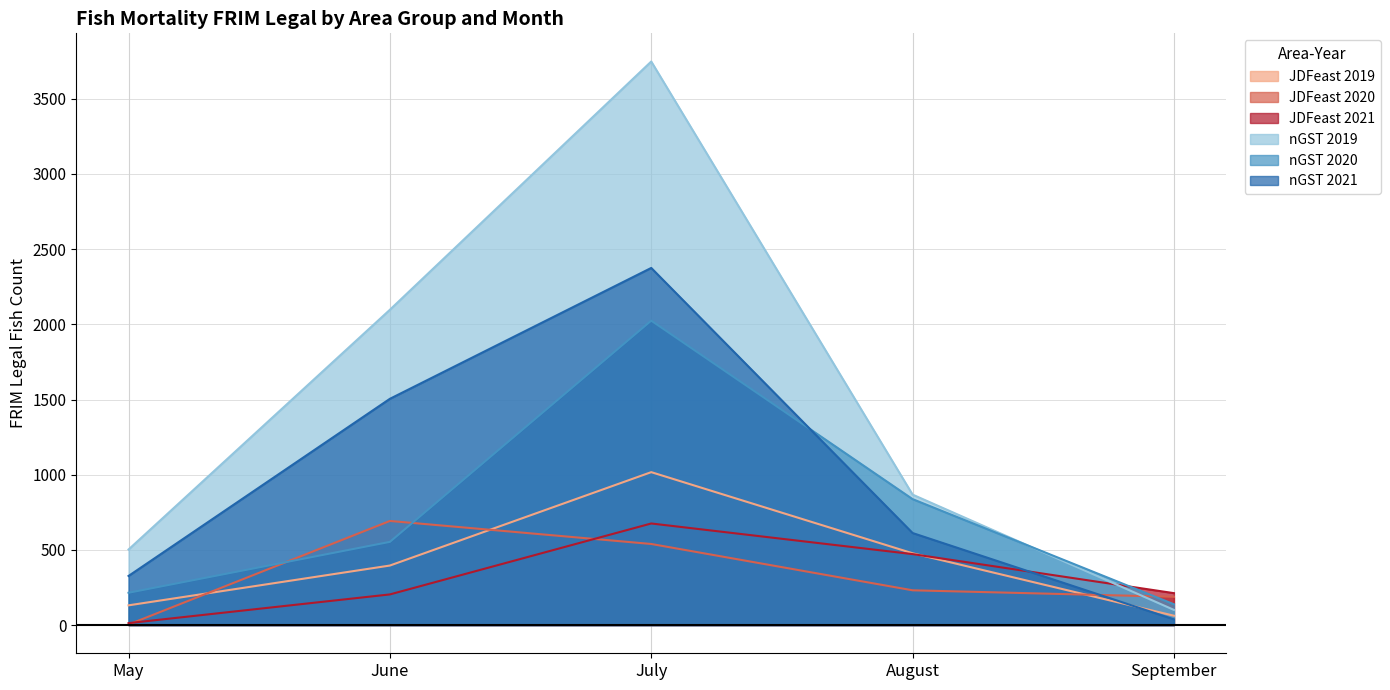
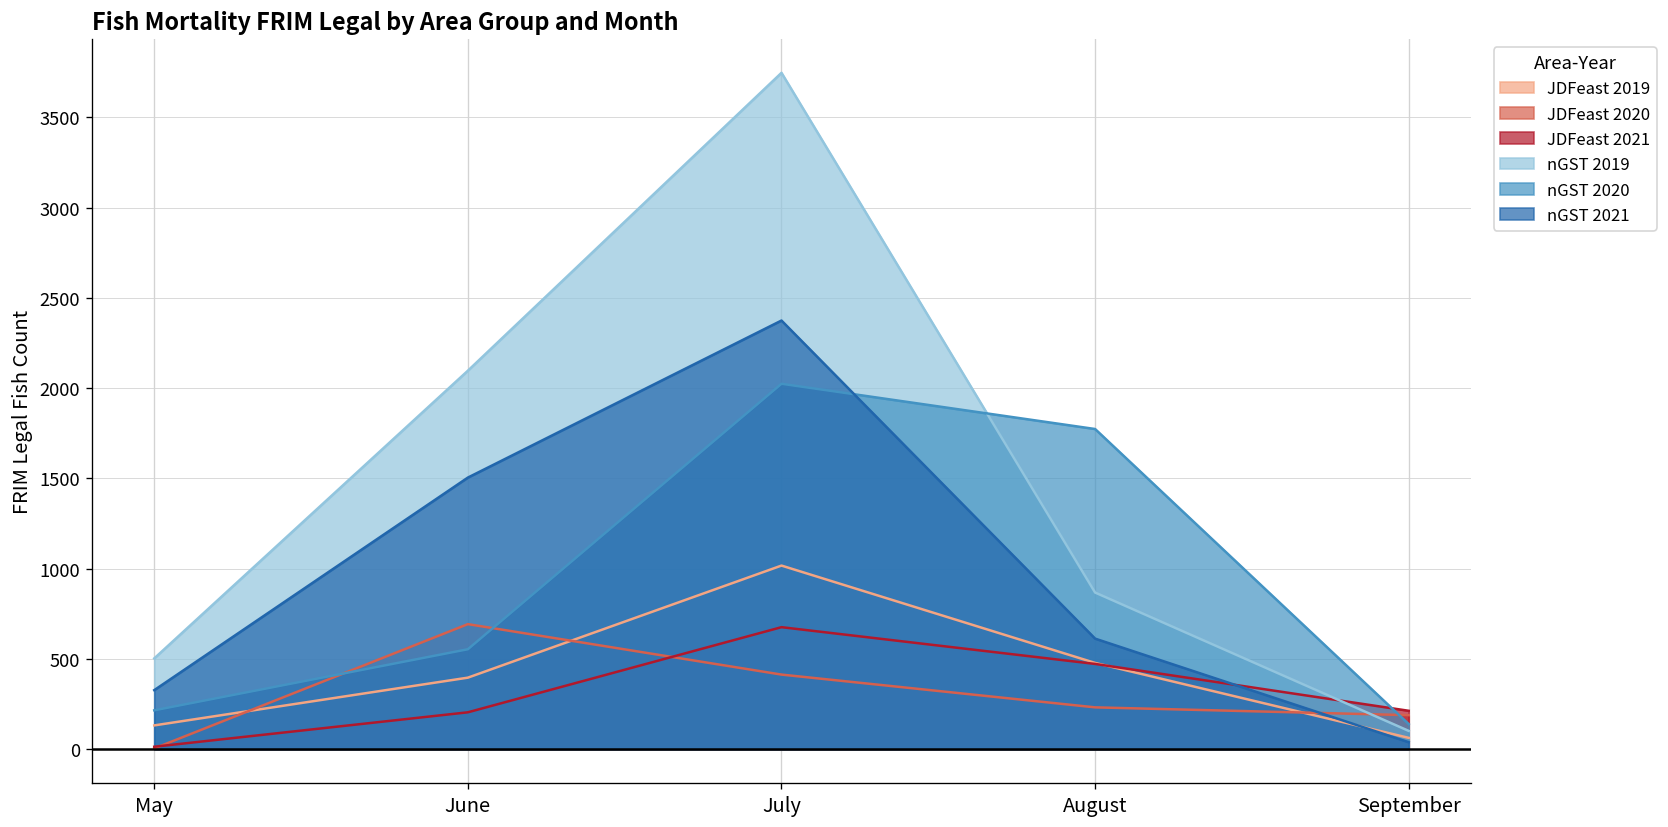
  {
    "JDFeast 2019": {
      "May": 130,
      "June": 400,
      "July": 1020,
      "September": 60
    },
    "JDFeast 2020": {
      "June": 690,
-     "July": 540,
+     "July": 410,
      "August": 230,
      "September": 190
    },
    "JDFeast 2021": {
      "June": 200,
      "July": 680,
      "September": 210
    },
    "nGST 2019": {
      "May": 500,
      "June": 2100,
      "July": 3750,
      "August": 870,
      "September": 100
    },
    "nGST 2020": {
      "May": 220,
      "June": 550,
      "July": 2020,
-     "August": 840,
+     "August": 1770,
      "September": 140
    },
    "nGST 2021": {
      "May": 330,
      "June": 1500,
      "July": 2370,
      "August": 610,
      "September": 40
    }
  }
